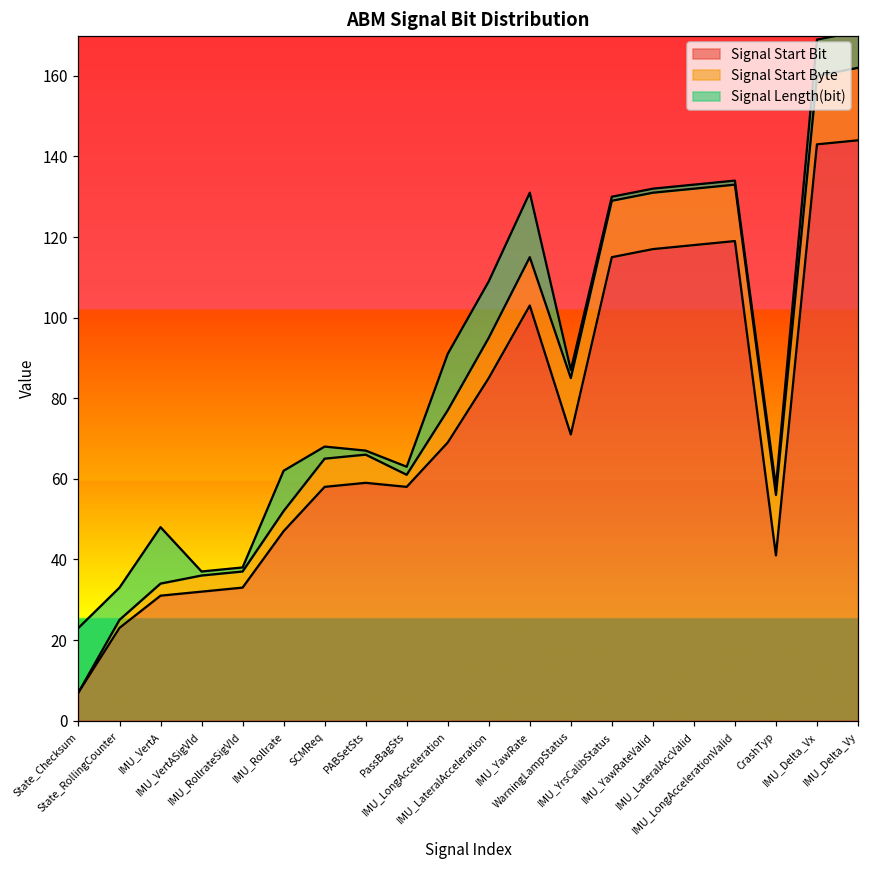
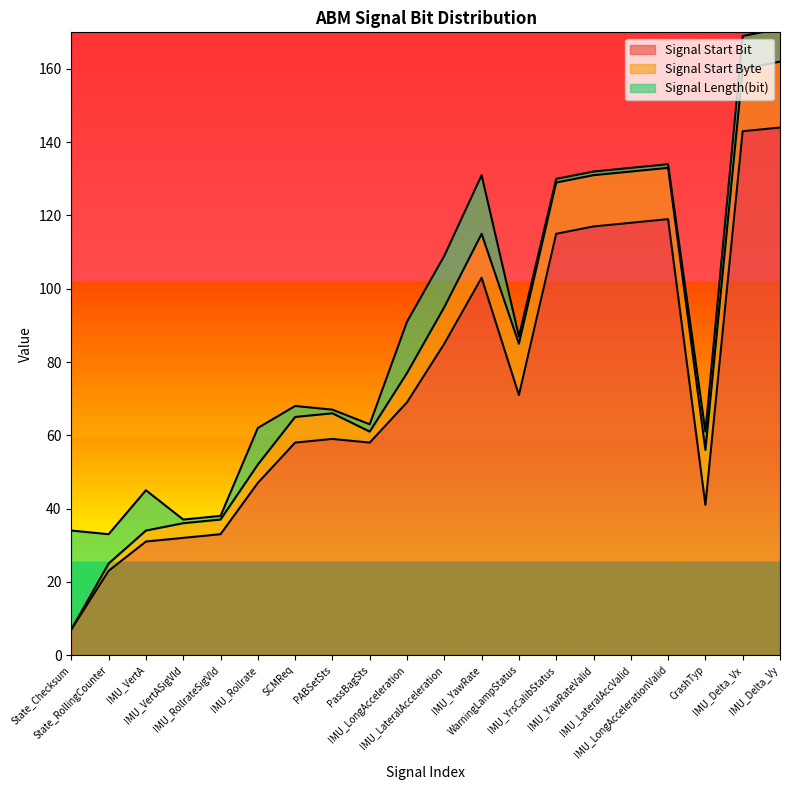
  {
    "Signal Start Bit": {
      "State_RollingCounter": 23,
      "IMU_VertA": 31,
      "IMU_VertASigVld": 32,
      "IMU_RollrateSigVld": 33,
      "IMU_Rollrate": 47,
      "SCMReq": 58,
      "PABSetSts": 59,
      "PassBagSts": 58,
      "IMU_LongAcceleration": 69,
      "IMU_LateralAcceleration": 85,
      "IMU_YawRate": 103,
      "WarningLampStatus": 71,
      "IMU_YrsCalibStatus": 115,
      "IMU_YawRateValid": 117,
      "IMU_LateralAccValid": 118,
      "IMU_LongAccelerationValid": 119,
      "CrashTyp": 41,
      "IMU_Delta_Vx": 143,
      "IMU_Delta_Vy": 144
    },
    "Signal Start Byte": {
      "State_RollingCounter": 2,
      "IMU_VertA": 3,
      "IMU_VertASigVld": 4,
      "IMU_RollrateSigVld": 4,
      "IMU_Rollrate": 5,
      "SCMReq": 7,
      "PABSetSts": 7,
      "PassBagSts": 3,
      "IMU_LongAcceleration": 8,
      "IMU_LateralAcceleration": 10,
      "IMU_YawRate": 12,
      "WarningLampStatus": 14,
      "IMU_YrsCalibStatus": 14,
      "IMU_YawRateValid": 14,
      "IMU_LateralAccValid": 14,
      "IMU_LongAccelerationValid": 14,
      "CrashTyp": 15,
      "IMU_Delta_Vy": 18
    },
    "Signal Length(bit)": {
-     "State_Checksum": 16,
+     "State_Checksum": 27,
      "State_RollingCounter": 8,
-     "IMU_VertA": 14,
+     "IMU_VertA": 11,
      "IMU_VertASigVld": 1,
      "IMU_RollrateSigVld": 1,
      "IMU_Rollrate": 10,
      "SCMReq": 3,
      "PABSetSts": 1,
      "PassBagSts": 2,
      "IMU_LongAcceleration": 14,
      "IMU_LateralAcceleration": 14,
      "IMU_YawRate": 16,
      "WarningLampStatus": 2,
      "IMU_YrsCalibStatus": 1,
      "IMU_YawRateValid": 1,
      "IMU_LateralAccValid": 1,
      "IMU_LongAccelerationValid": 1,
-     "CrashTyp": 2,
+     "CrashTyp": 5,
      "IMU_Delta_Vx": 9
    }
  }
